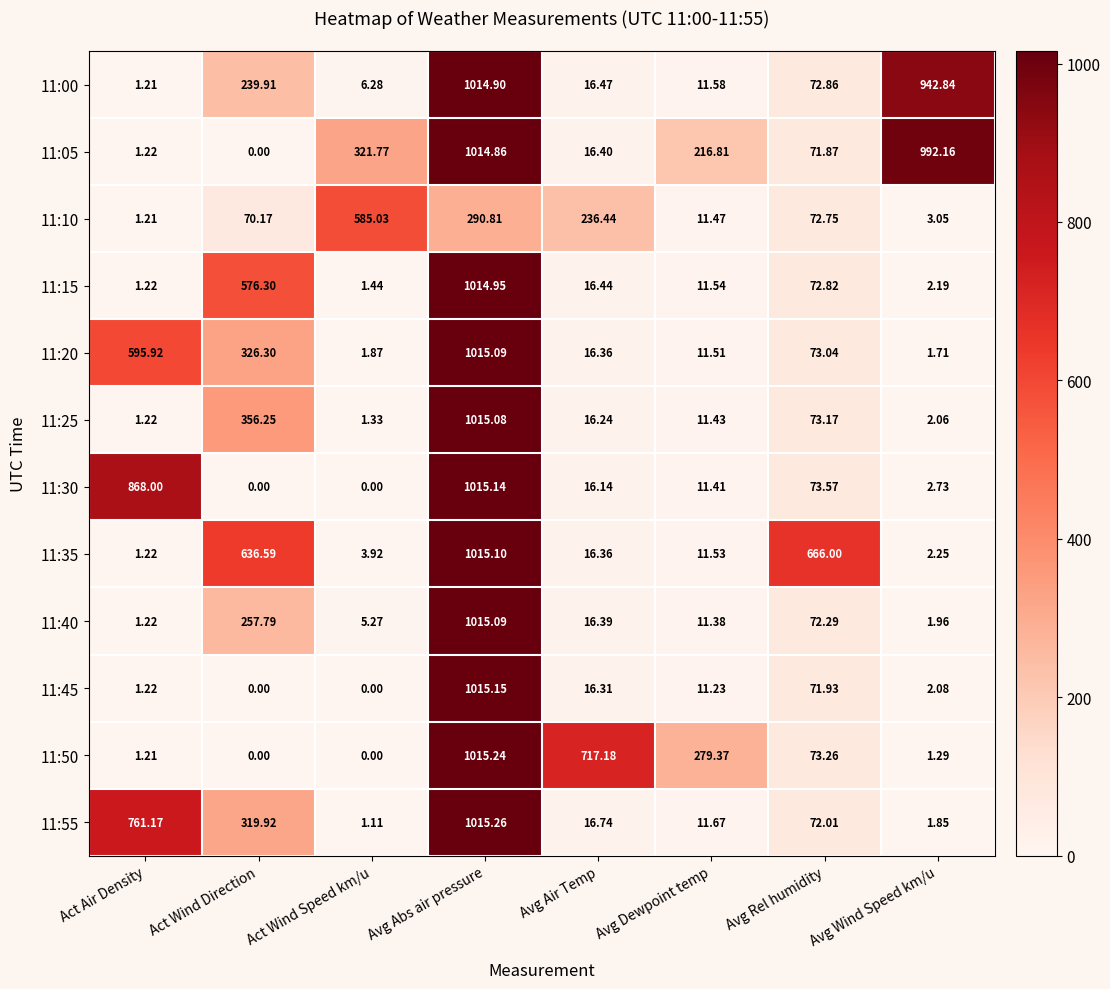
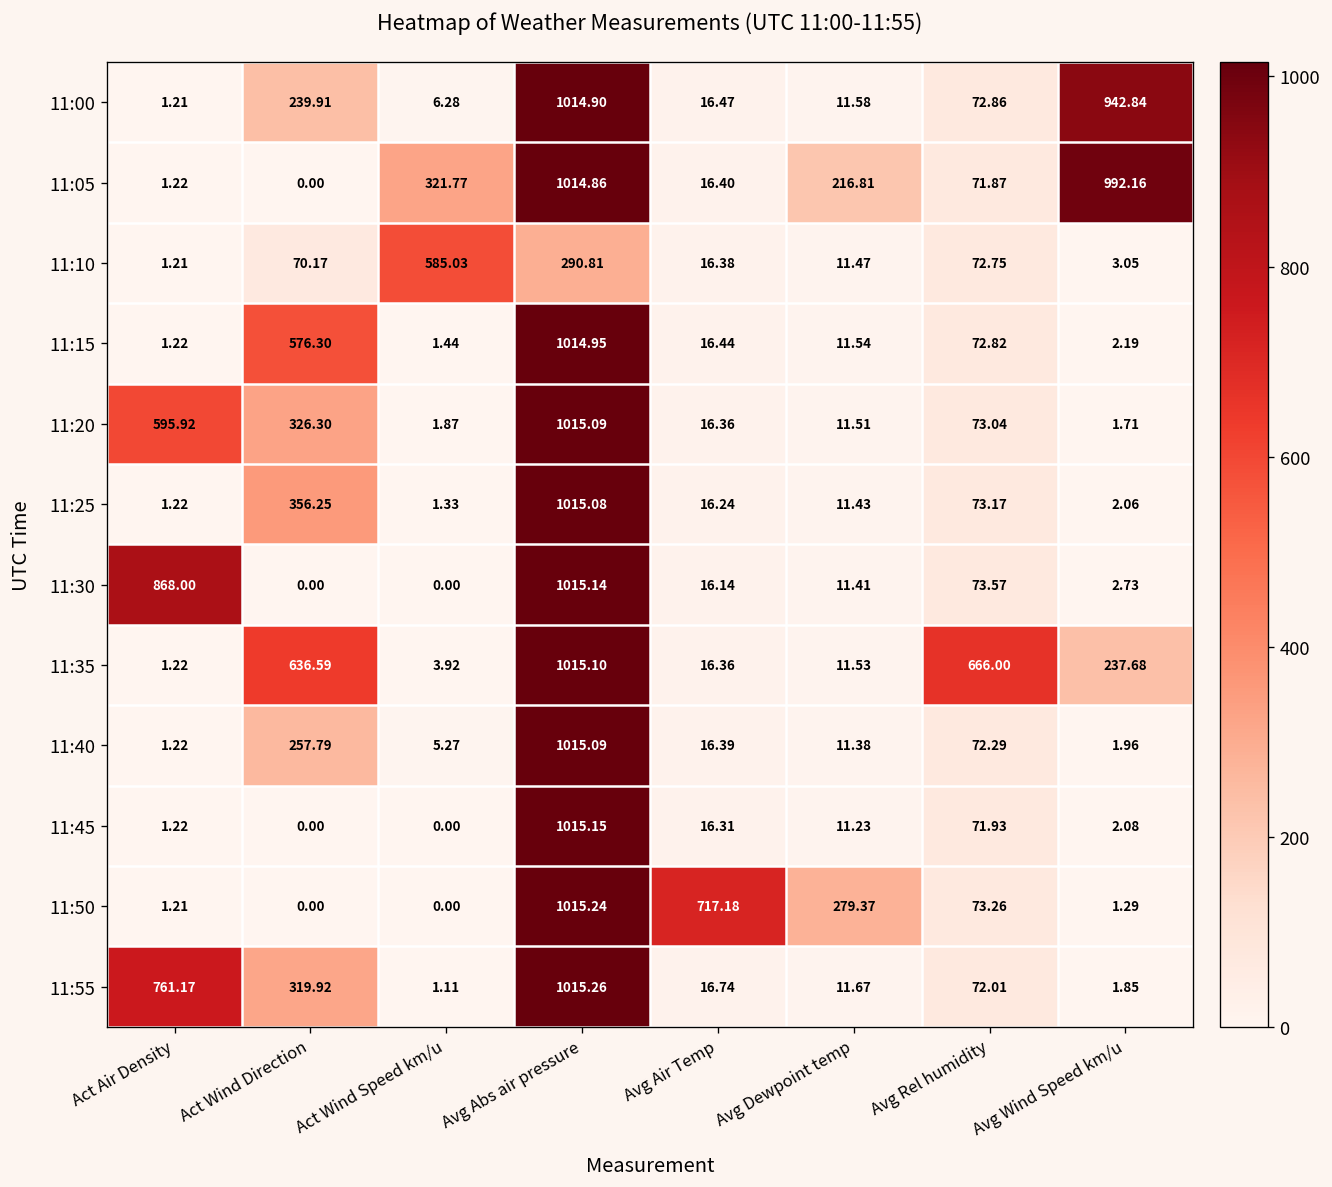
  {
    "11:00": {
      "Act Air Density": 1.21,
      "Act Wind Direction": 239.91,
      "Act Wind Speed km/u": 6.28,
      "Avg Abs air pressure": 1014.90,
      "Avg Air Temp": 16.47,
      "Avg Dewpoint temp": 11.58,
      "Avg Rel humidity": 72.86,
      "Avg Wind Speed km/u": 942.84
    },
    "11:05": {
      "Act Air Density": 1.22,
      "Act Wind Direction": 0.00,
      "Act Wind Speed km/u": 321.77,
      "Avg Abs air pressure": 1014.86,
      "Avg Air Temp": 16.40,
      "Avg Dewpoint temp": 216.81,
      "Avg Rel humidity": 71.87,
      "Avg Wind Speed km/u": 992.16
    },
    "11:10": {
      "Act Air Density": 1.21,
      "Act Wind Direction": 70.17,
      "Act Wind Speed km/u": 585.03,
      "Avg Abs air pressure": 290.81,
-     "Avg Air Temp": 236.44,
+     "Avg Air Temp": 16.38,
      "Avg Dewpoint temp": 11.47,
      "Avg Rel humidity": 72.75,
      "Avg Wind Speed km/u": 3.05
    },
    "11:15": {
      "Act Air Density": 1.22,
      "Act Wind Direction": 576.30,
      "Act Wind Speed km/u": 1.44,
      "Avg Abs air pressure": 1014.95,
      "Avg Air Temp": 16.44,
      "Avg Dewpoint temp": 11.54,
      "Avg Rel humidity": 72.82,
      "Avg Wind Speed km/u": 2.19
    },
    "11:20": {
      "Act Air Density": 595.92,
      "Act Wind Direction": 326.30,
      "Act Wind Speed km/u": 1.87,
      "Avg Abs air pressure": 1015.09,
      "Avg Air Temp": 16.36,
      "Avg Dewpoint temp": 11.51,
      "Avg Rel humidity": 73.04,
      "Avg Wind Speed km/u": 1.71
    },
    "11:25": {
      "Act Air Density": 1.22,
      "Act Wind Direction": 356.25,
      "Act Wind Speed km/u": 1.33,
      "Avg Abs air pressure": 1015.08,
      "Avg Air Temp": 16.24,
      "Avg Dewpoint temp": 11.43,
      "Avg Rel humidity": 73.17,
      "Avg Wind Speed km/u": 2.06
    },
    "11:30": {
      "Act Air Density": 868.00,
      "Act Wind Direction": 0.00,
      "Act Wind Speed km/u": 0.00,
      "Avg Abs air pressure": 1015.14,
      "Avg Air Temp": 16.14,
      "Avg Dewpoint temp": 11.41,
      "Avg Rel humidity": 73.57,
      "Avg Wind Speed km/u": 2.73
    },
    "11:35": {
      "Act Air Density": 1.22,
      "Act Wind Direction": 636.59,
      "Act Wind Speed km/u": 3.92,
      "Avg Abs air pressure": 1015.10,
      "Avg Air Temp": 16.36,
      "Avg Dewpoint temp": 11.53,
      "Avg Rel humidity": 666.00,
-     "Avg Wind Speed km/u": 2.25
+     "Avg Wind Speed km/u": 237.68
    },
    "11:40": {
      "Act Air Density": 1.22,
      "Act Wind Direction": 257.79,
      "Act Wind Speed km/u": 5.27,
      "Avg Abs air pressure": 1015.09,
      "Avg Air Temp": 16.39,
      "Avg Dewpoint temp": 11.38,
      "Avg Rel humidity": 72.29,
      "Avg Wind Speed km/u": 1.96
    },
    "11:45": {
      "Act Air Density": 1.22,
      "Act Wind Direction": 0.00,
      "Act Wind Speed km/u": 0.00,
      "Avg Abs air pressure": 1015.15,
      "Avg Air Temp": 16.31,
      "Avg Dewpoint temp": 11.23,
      "Avg Rel humidity": 71.93,
      "Avg Wind Speed km/u": 2.08
    },
    "11:50": {
      "Act Air Density": 1.21,
      "Act Wind Direction": 0.00,
      "Act Wind Speed km/u": 0.00,
      "Avg Abs air pressure": 1015.24,
      "Avg Air Temp": 717.18,
      "Avg Dewpoint temp": 279.37,
      "Avg Rel humidity": 73.26,
      "Avg Wind Speed km/u": 1.29
    },
    "11:55": {
      "Act Air Density": 761.17,
      "Act Wind Direction": 319.92,
      "Act Wind Speed km/u": 1.11,
      "Avg Abs air pressure": 1015.26,
      "Avg Air Temp": 16.74,
      "Avg Dewpoint temp": 11.67,
      "Avg Rel humidity": 72.01,
      "Avg Wind Speed km/u": 1.85
    }
  }
